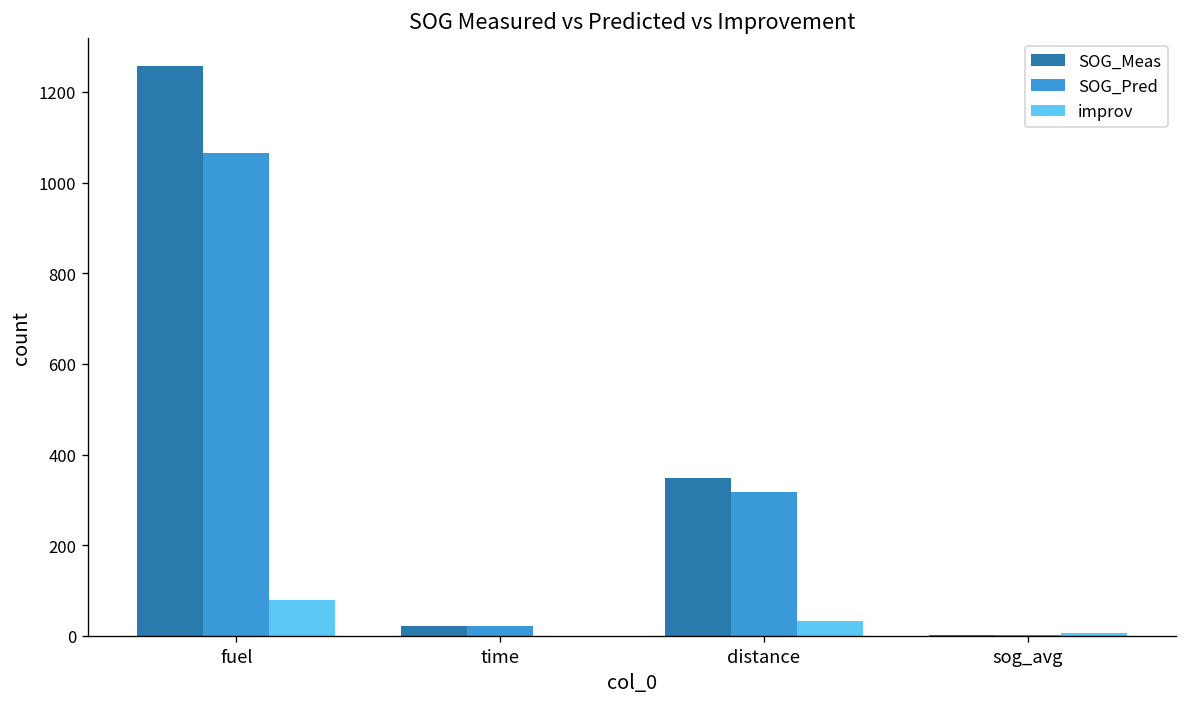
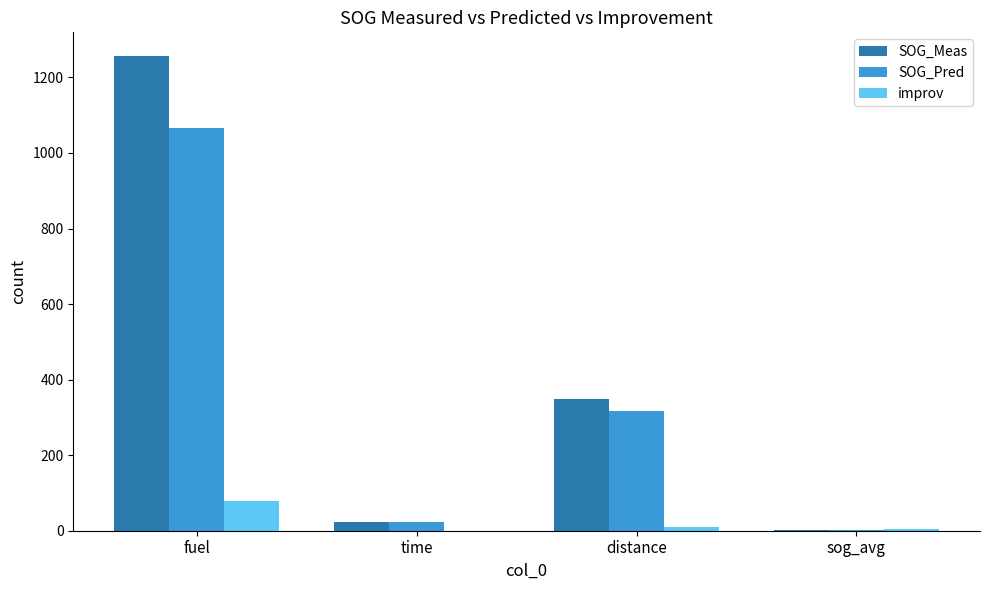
  {
    "improv": {
      "fuel": 80,
-     "distance": 30
+     "distance": 10
    }
  }
